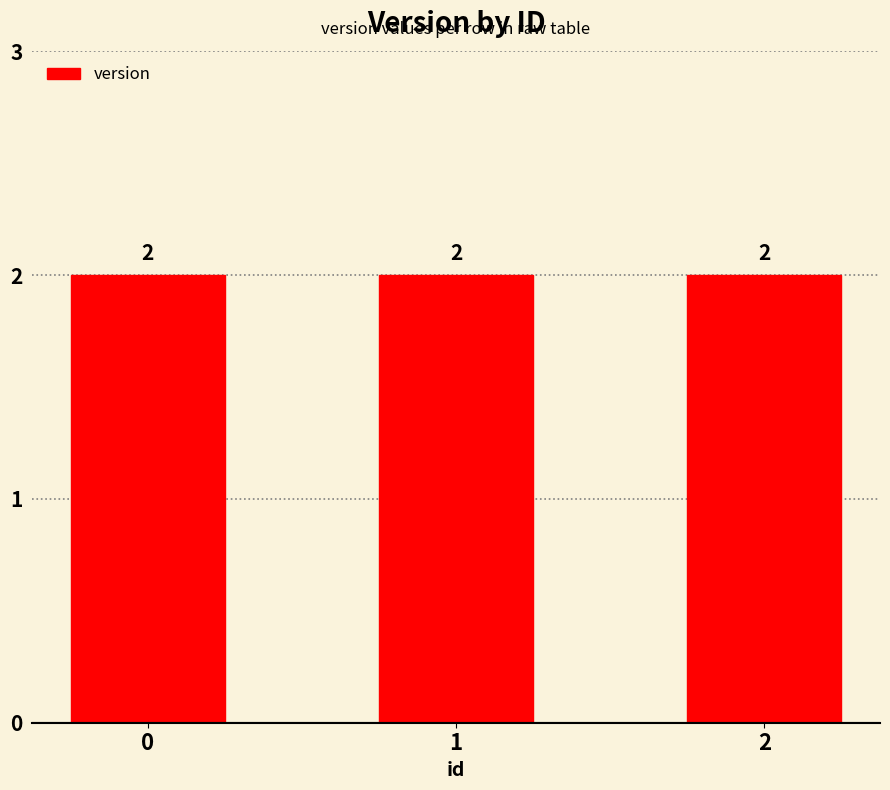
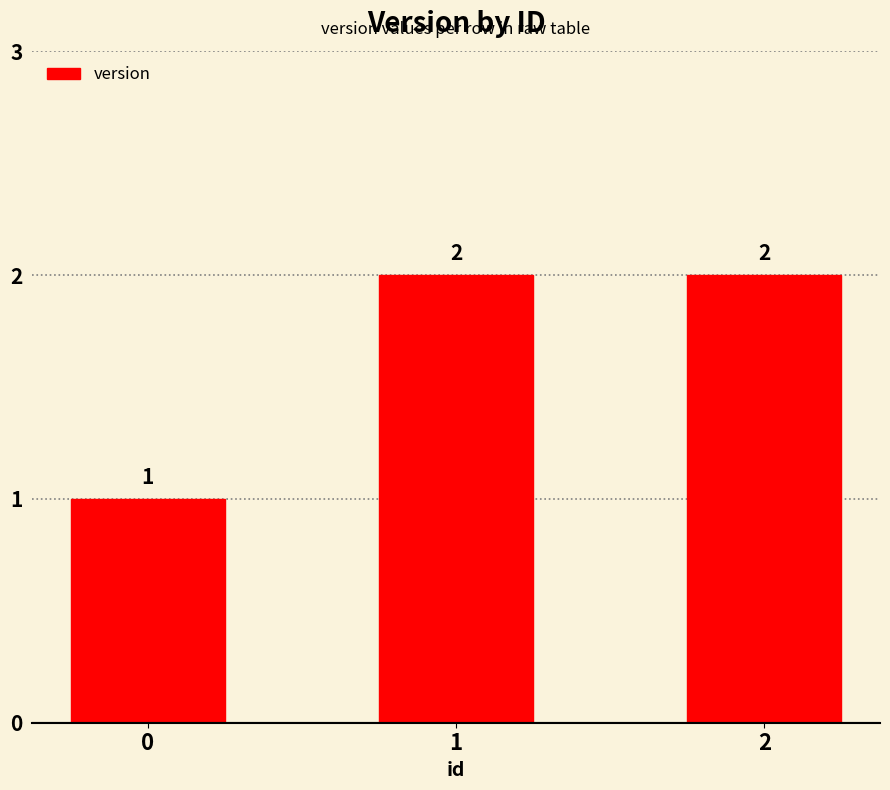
  {
-   "0": 2,
+   "0": 1,
    "1": 2,
    "2": 2
  }
